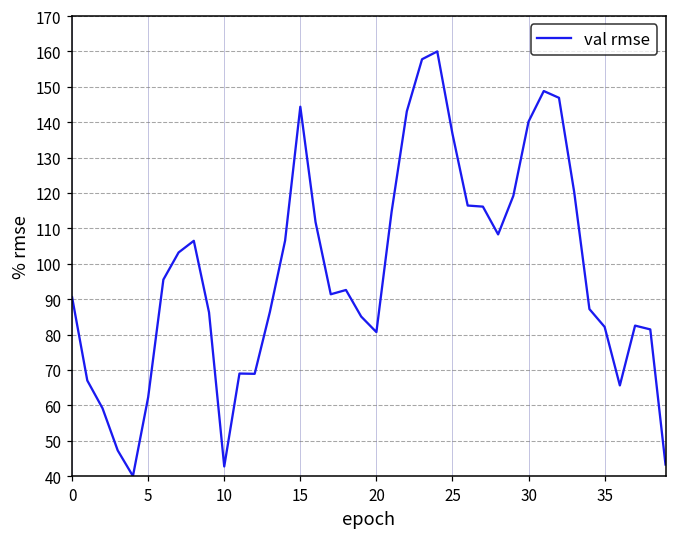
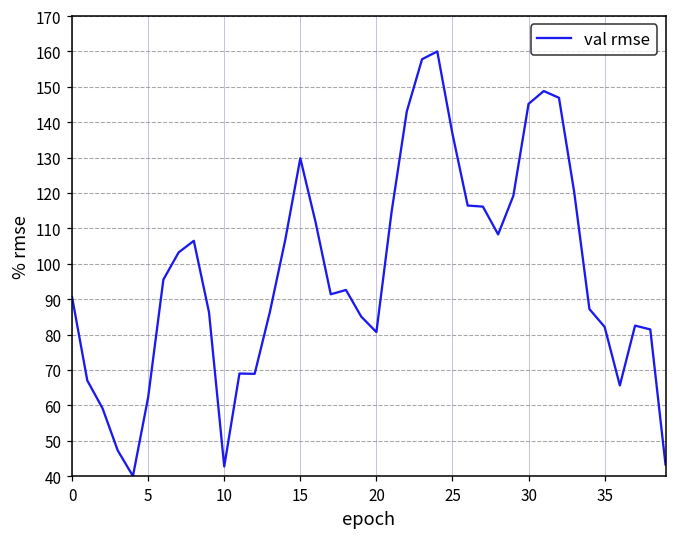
  {
    "0": 91,
    "5": 62,
    "10": 43,
-   "15": 144,
+   "15": 130,
    "20": 81,
    "25": 137,
-   "30": 140,
+   "30": 145,
    "35": 82
  }
